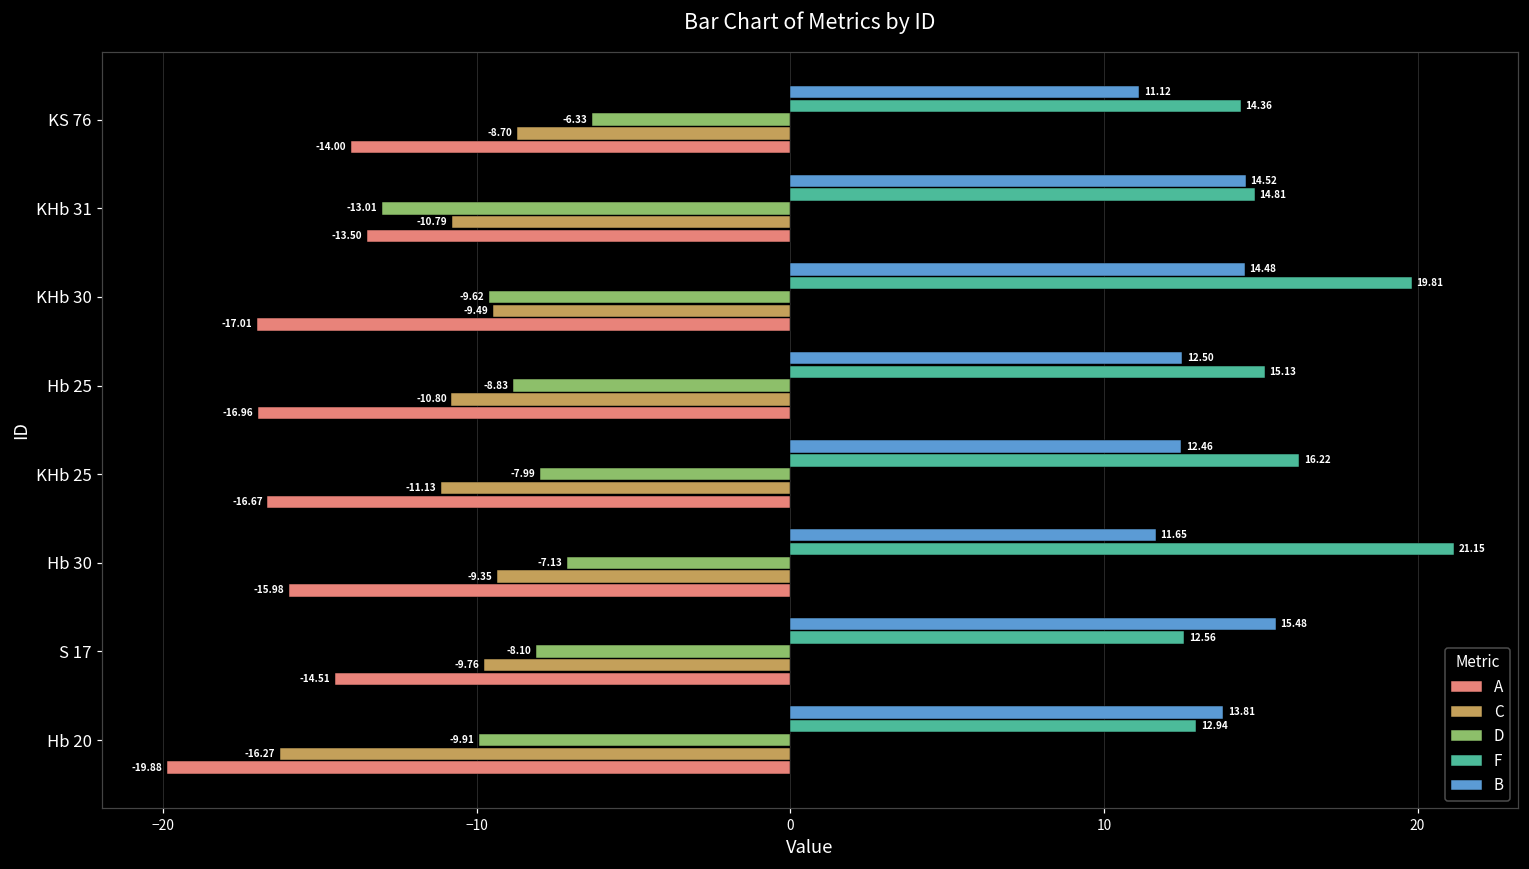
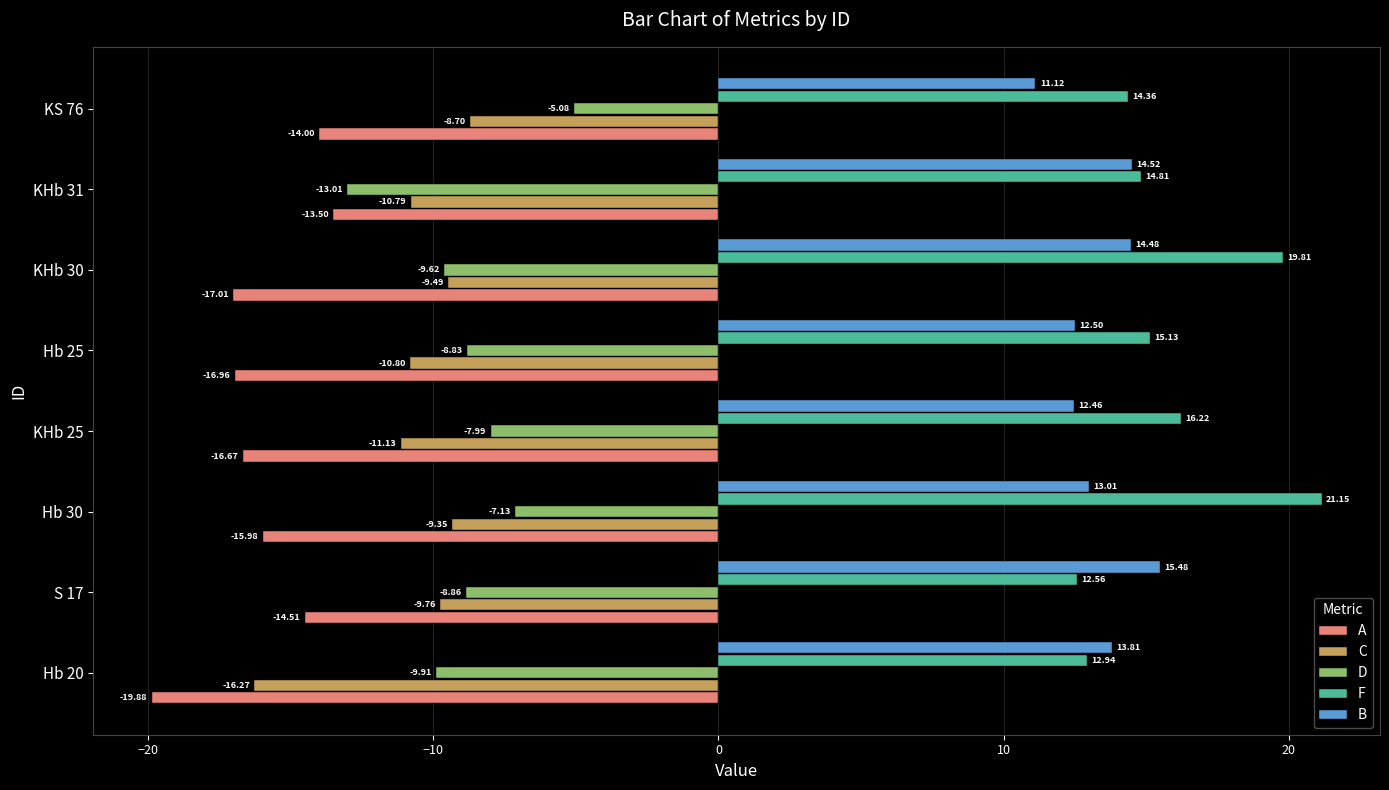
  {
    "D": {
-     "KS 76": -6.33,
+     "KS 76": -5.08,
      "KHb 31": -13.01,
      "KHb 30": -9.62,
      "Hb 25": -8.83,
      "KHb 25": -7.99,
      "Hb 30": -7.13,
-     "S 17": -8.10,
+     "S 17": -8.86,
      "Hb 20": -9.91
    },
    "F": {
      "KS 76": 14.36,
      "KHb 31": 14.81,
      "KHb 30": 19.81,
      "Hb 25": 15.13,
      "KHb 25": 16.22,
      "Hb 30": 21.15,
      "S 17": 12.56,
      "Hb 20": 12.94
    },
    "B": {
      "KS 76": 11.12,
      "KHb 31": 14.52,
      "KHb 30": 14.48,
      "Hb 25": 12.50,
      "KHb 25": 12.46,
-     "Hb 30": 11.65,
+     "Hb 30": 13.01,
      "S 17": 15.48,
      "Hb 20": 13.81
    }
  }
